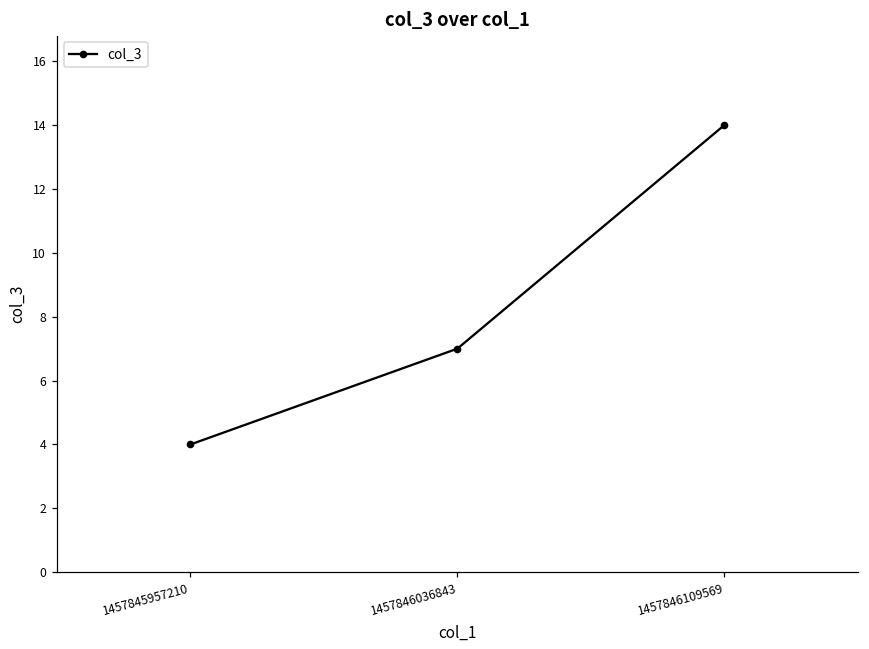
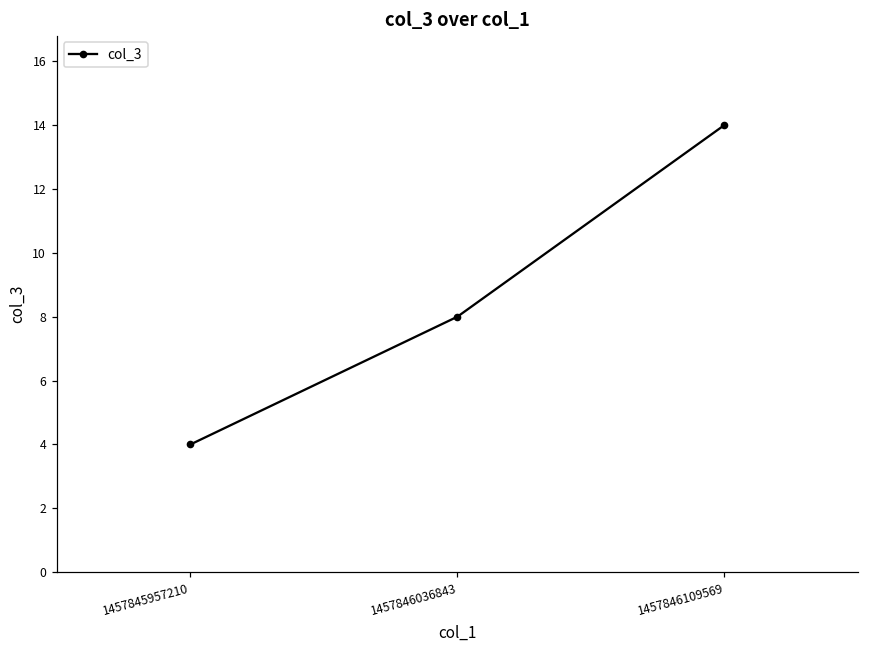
  {
    "1457845957210": 4,
-   "1457846036843": 7,
+   "1457846036843": 8,
    "1457846109569": 14
  }
